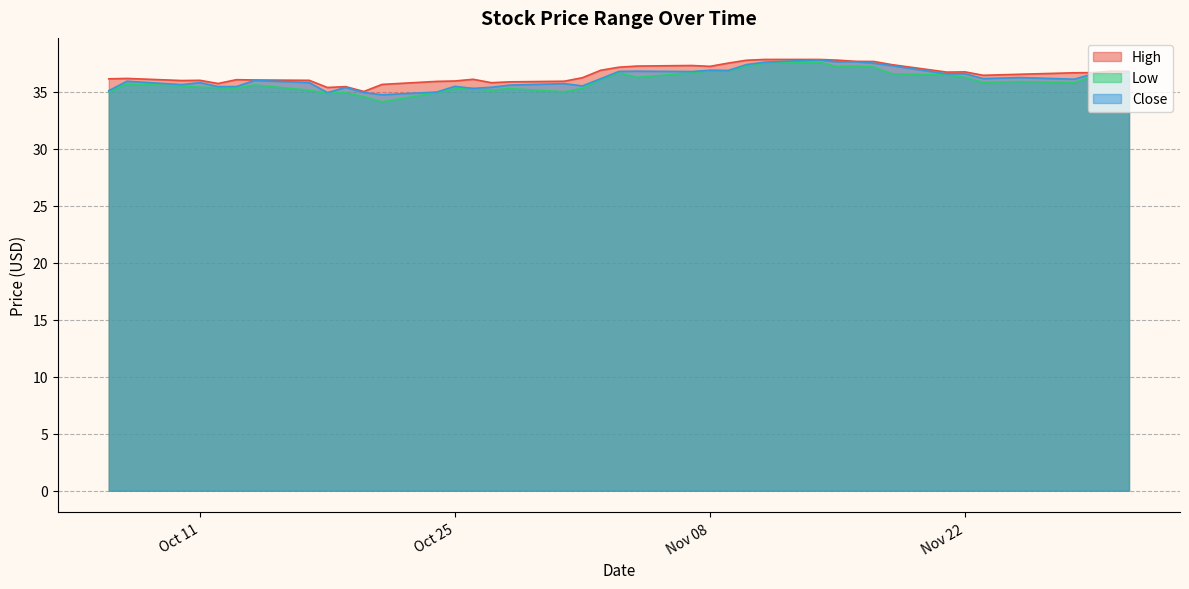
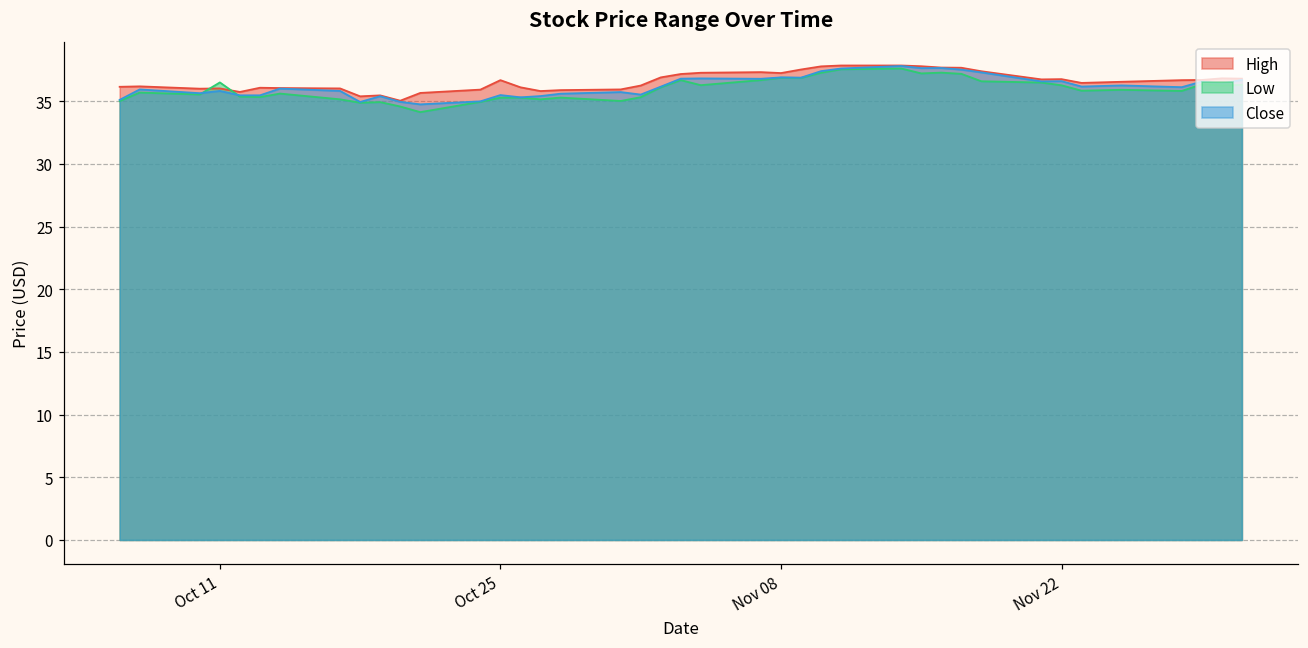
  {
    "High": {
-     "Oct 25": 36.0,
+     "Oct 25": 36.7,
      "Nov 08": 37.2
    },
    "Low": {
-     "Oct 11": 35.4,
+     "Oct 11": 36.5,
      "Nov 22": 36.3
    }
  }
